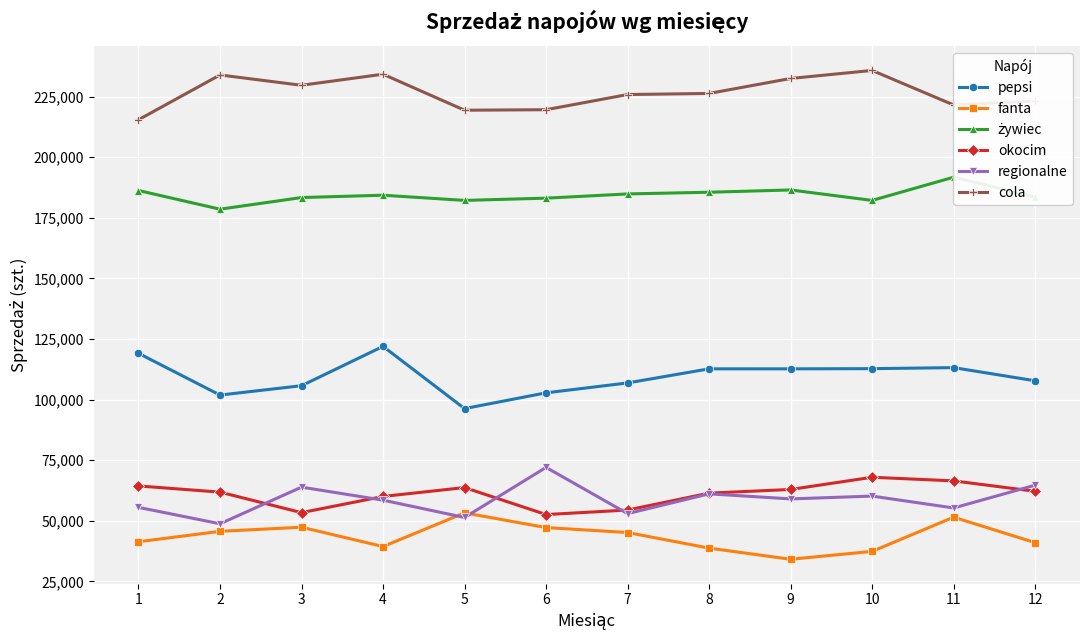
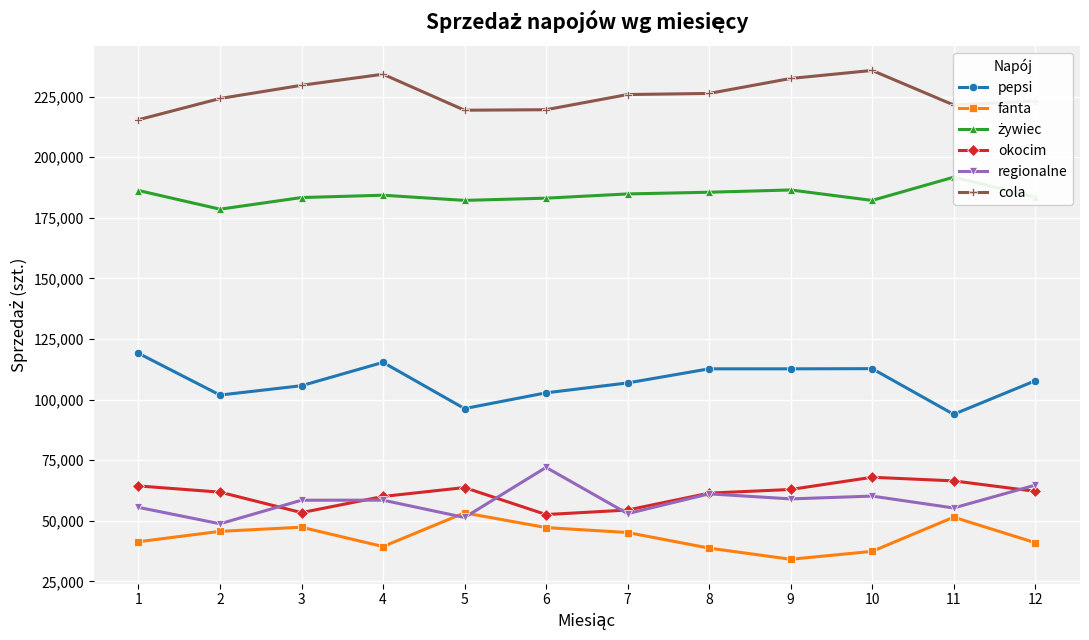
  {
    "pepsi": {
      "1": "119,000",
      "2": "102,000",
      "3": "106,000",
-     "4": "122,000",
+     "4": "115,000",
      "5": "96,000",
      "6": "103,000",
      "7": "107,000",
      "8": "113,000",
      "9": "113,000",
      "10": "113,000",
-     "11": "113,000",
+     "11": "94,000",
      "12": "108,000"
    },
    "fanta": {
      "1": "41,000",
      "2": "46,000",
      "3": "47,000",
      "4": "39,000",
      "5": "53,000",
      "6": "47,000",
      "7": "45,000",
      "8": "39,000",
      "9": "34,000",
      "10": "37,000",
      "11": "52,000",
      "12": "41,000"
    },
    "żywiec": {
      "1": "186,000",
      "2": "179,000",
      "3": "183,000",
      "4": "184,000",
      "5": "182,000",
      "6": "183,000",
      "7": "185,000",
      "8": "186,000",
      "9": "186,000",
      "10": "182,000"
    },
    "okocim": {
      "1": "64,000",
      "2": "62,000",
      "3": "53,000",
      "4": "60,000",
      "5": "64,000",
      "6": "53,000",
      "7": "54,000",
      "9": "63,000",
      "10": "68,000",
      "11": "66,000",
      "12": "62,000"
    },
    "regionalne": {
      "1": "56,000",
      "2": "49,000",
-     "3": "64,000",
+     "3": "59,000",
      "4": "59,000",
      "5": "51,000",
      "6": "72,000",
      "7": "53,000",
      "9": "59,000",
      "10": "60,000",
      "11": "55,000",
      "12": "65,000"
    },
    "cola": {
      "1": "215,000",
-     "2": "234,000",
+     "2": "224,000",
      "3": "230,000",
      "4": "234,000",
      "5": "219,000",
      "6": "220,000",
      "7": "226,000",
      "8": "226,000",
      "9": "232,000",
      "10": "236,000"
    }
  }
